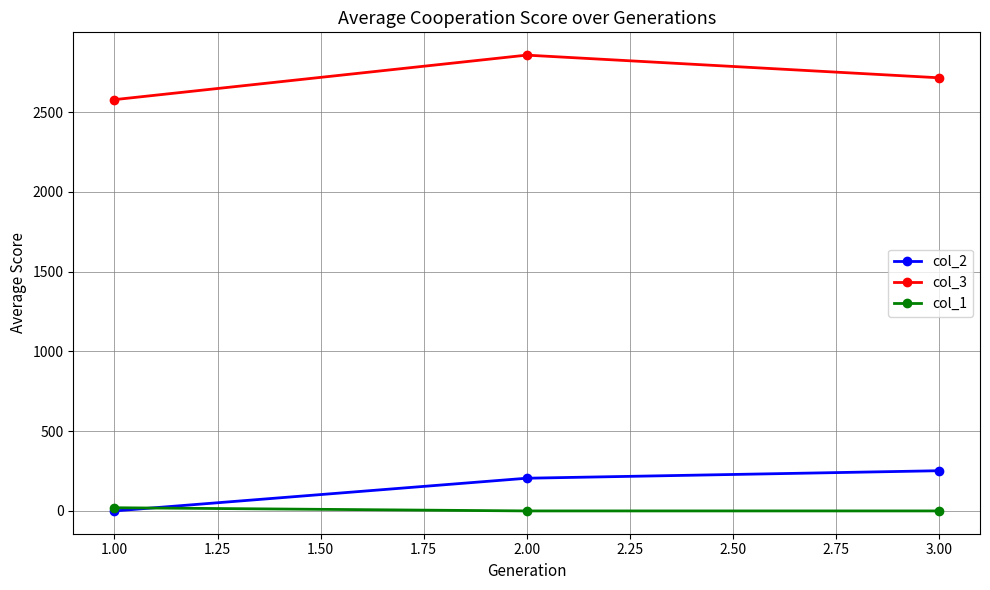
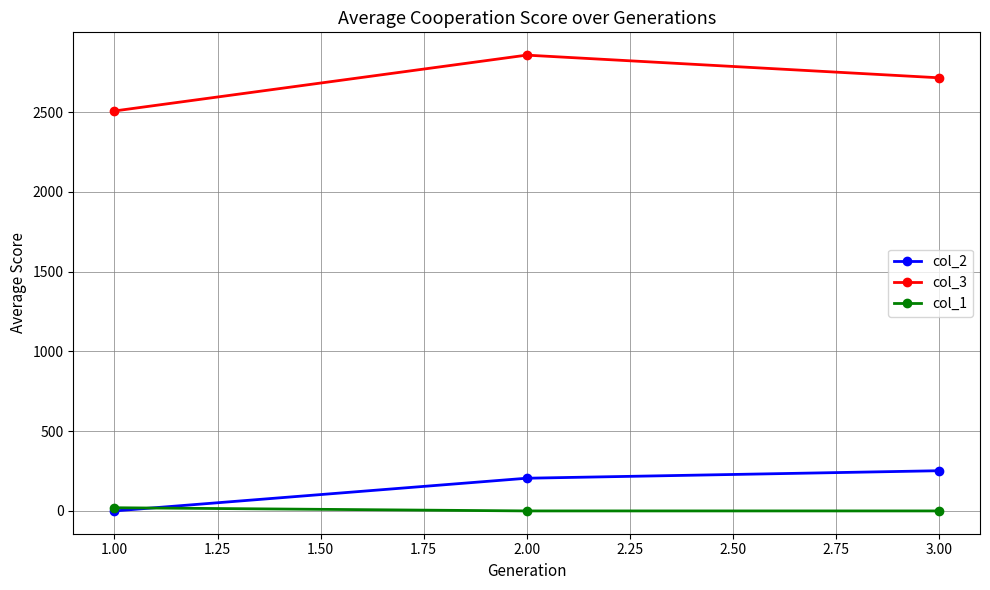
  {
    "col_2": {
      "1.00": 0,
      "2.00": 210,
      "3.00": 250
    },
    "col_3": {
-     "1.00": 2580,
+     "1.00": 2510,
      "2.00": 2860,
      "3.00": 2720
    },
    "col_1": {
      "1.00": 20,
      "2.00": 0,
      "3.00": 0
    }
  }
